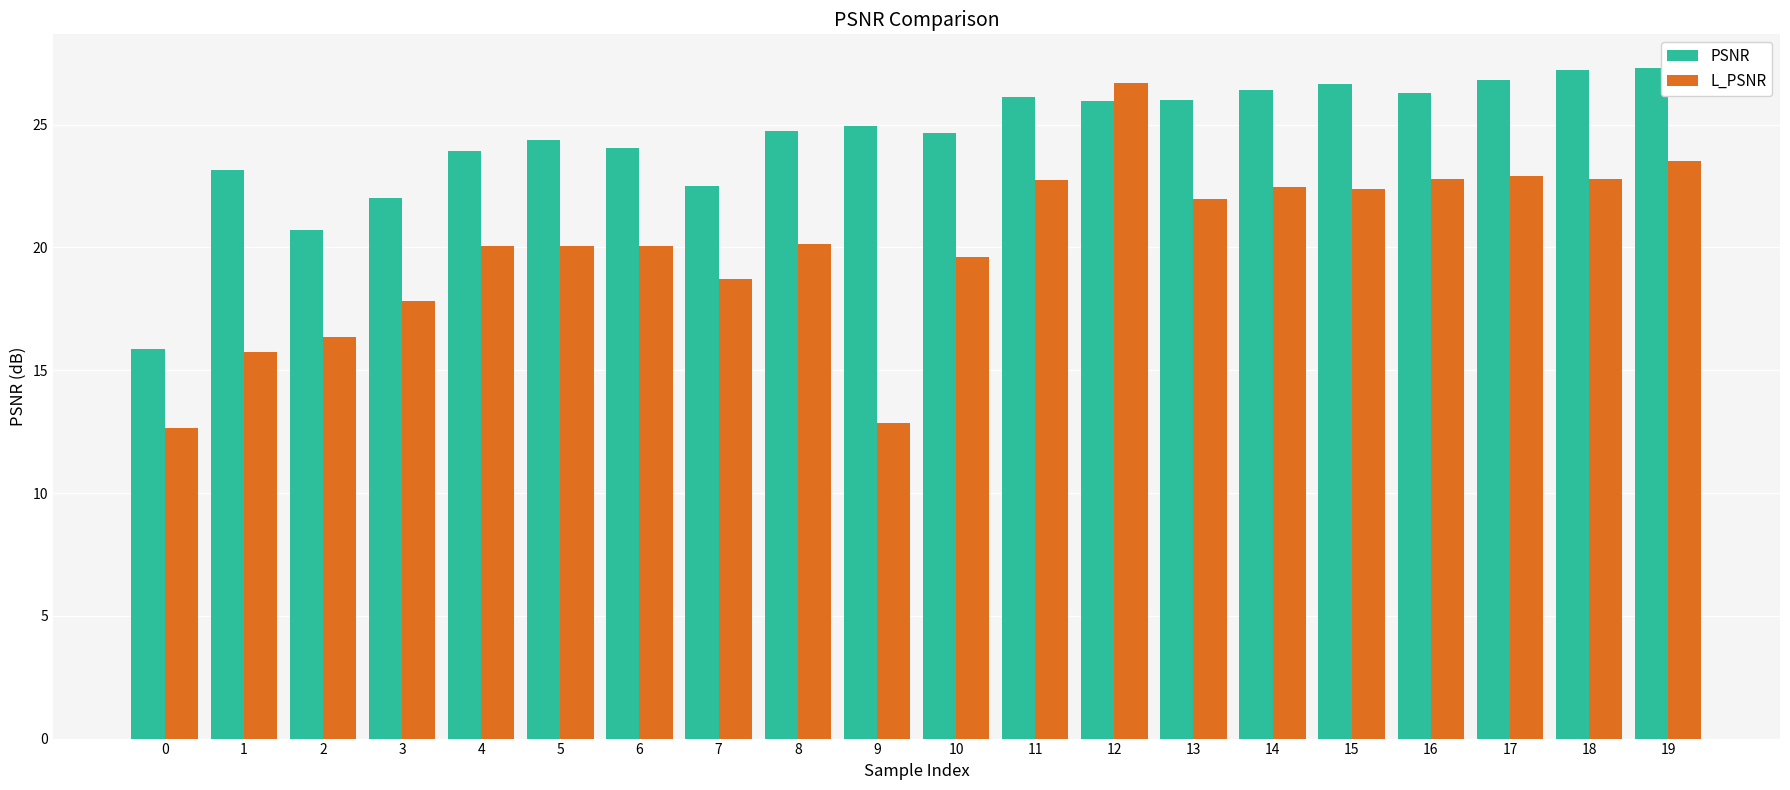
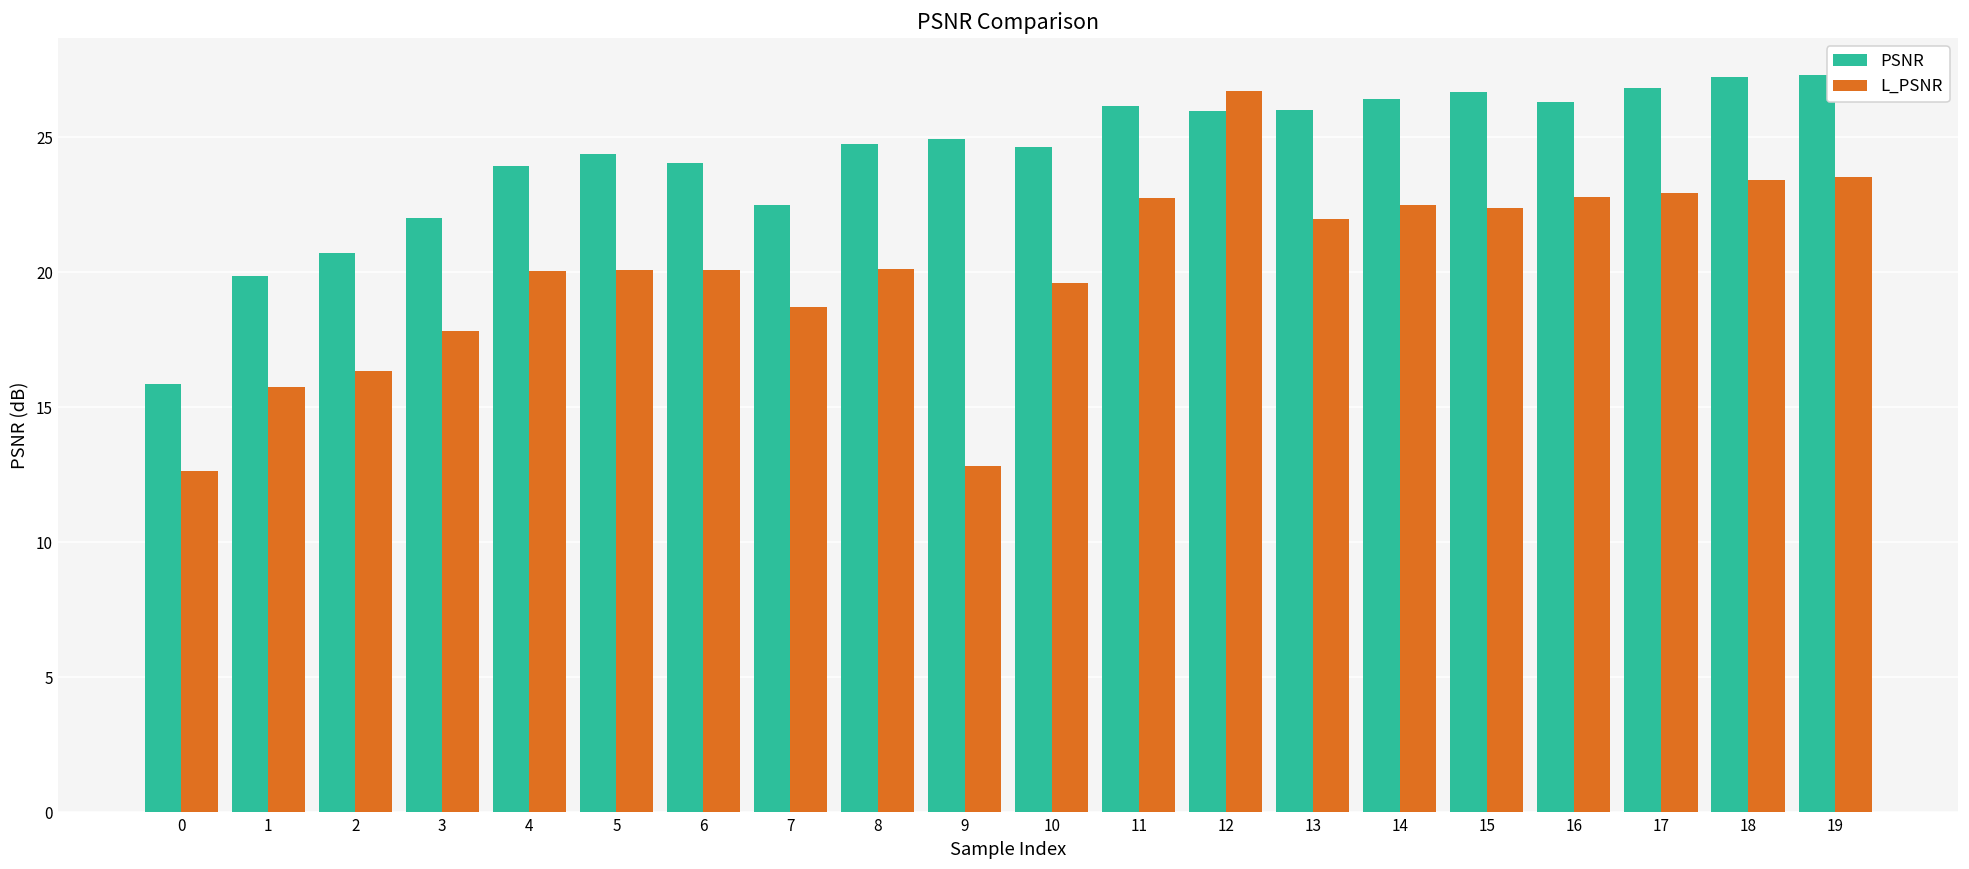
  {
    "PSNR": {
      "0": 15.9,
-     "1": 23.2,
+     "1": 19.8,
      "2": 20.7,
      "3": 22.0,
      "4": 23.9,
      "5": 24.4,
      "6": 24.1,
      "7": 22.5,
      "8": 24.8,
      "9": 24.9,
      "10": 24.7,
      "11": 26.1,
      "12": 26.0,
      "13": 26.0,
      "14": 26.4,
      "15": 26.7,
      "16": 26.3,
      "17": 26.8,
      "18": 27.2,
      "19": 27.3
    },
    "L_PSNR": {
      "0": 12.6,
      "1": 15.8,
      "2": 16.3,
      "3": 17.8,
      "4": 20.1,
      "5": 20.1,
      "6": 20.1,
      "7": 18.7,
      "8": 20.1,
      "9": 12.8,
      "10": 19.6,
      "11": 22.8,
      "12": 26.7,
      "13": 22.0,
      "14": 22.5,
      "15": 22.4,
      "16": 22.8,
      "17": 22.9,
-     "18": 22.8,
+     "18": 23.4,
      "19": 23.5
    }
  }
